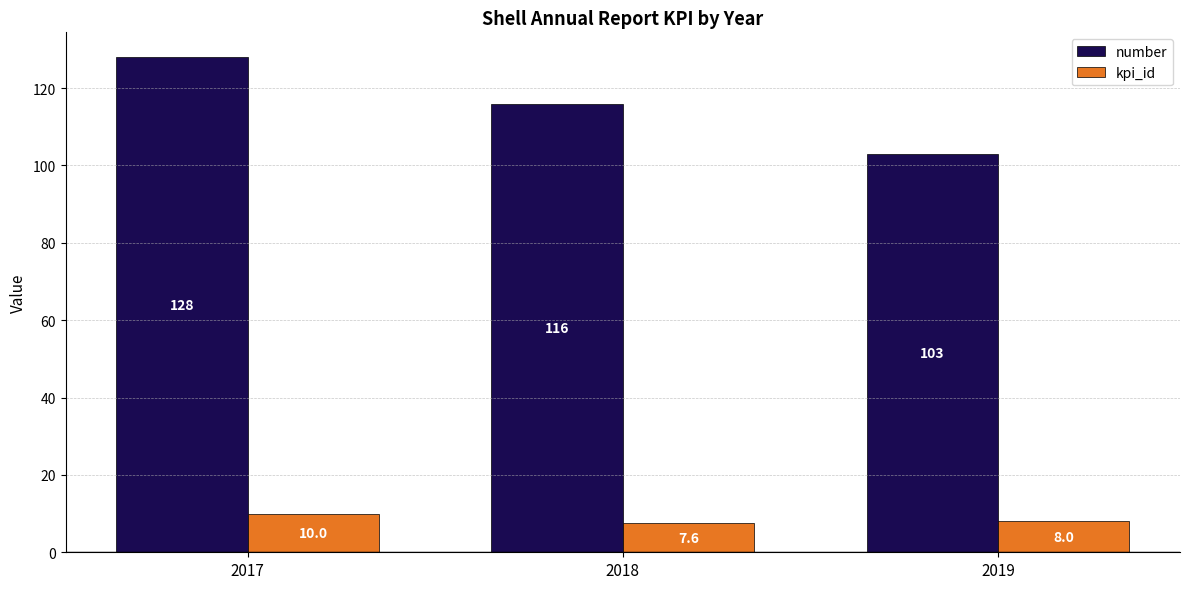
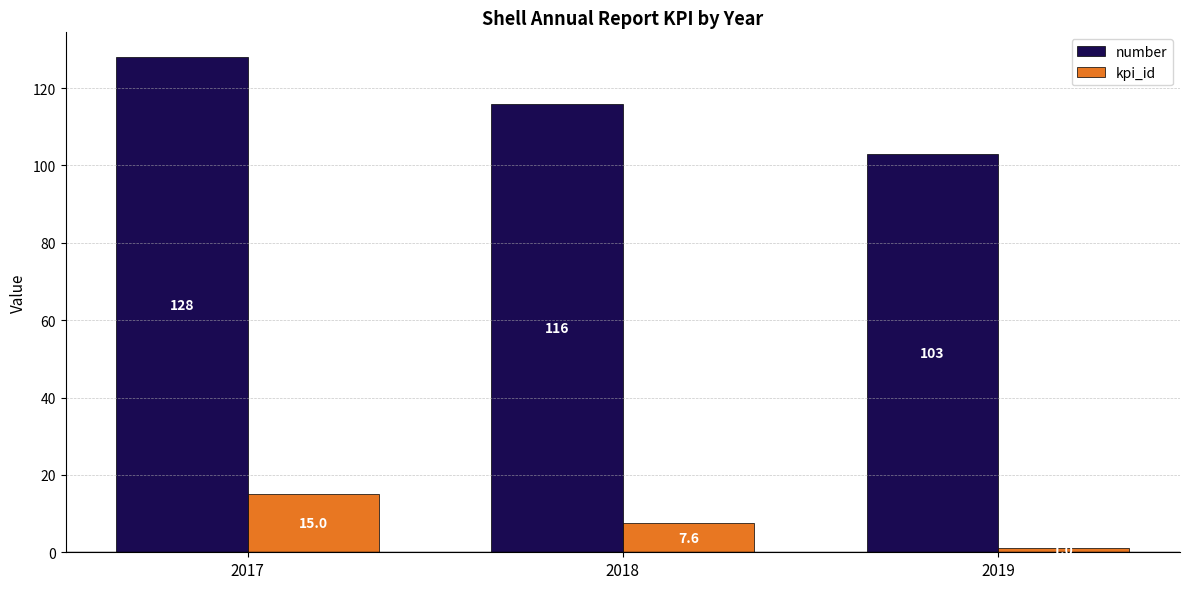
  {
    "number": {
      "2017": 128,
      "2018": 116,
      "2019": 103
    },
    "kpi_id": {
-     "2017": 10.0,
+     "2017": 15.0,
      "2018": 7.6,
-     "2019": 8
+     "2019": 1
    }
  }
